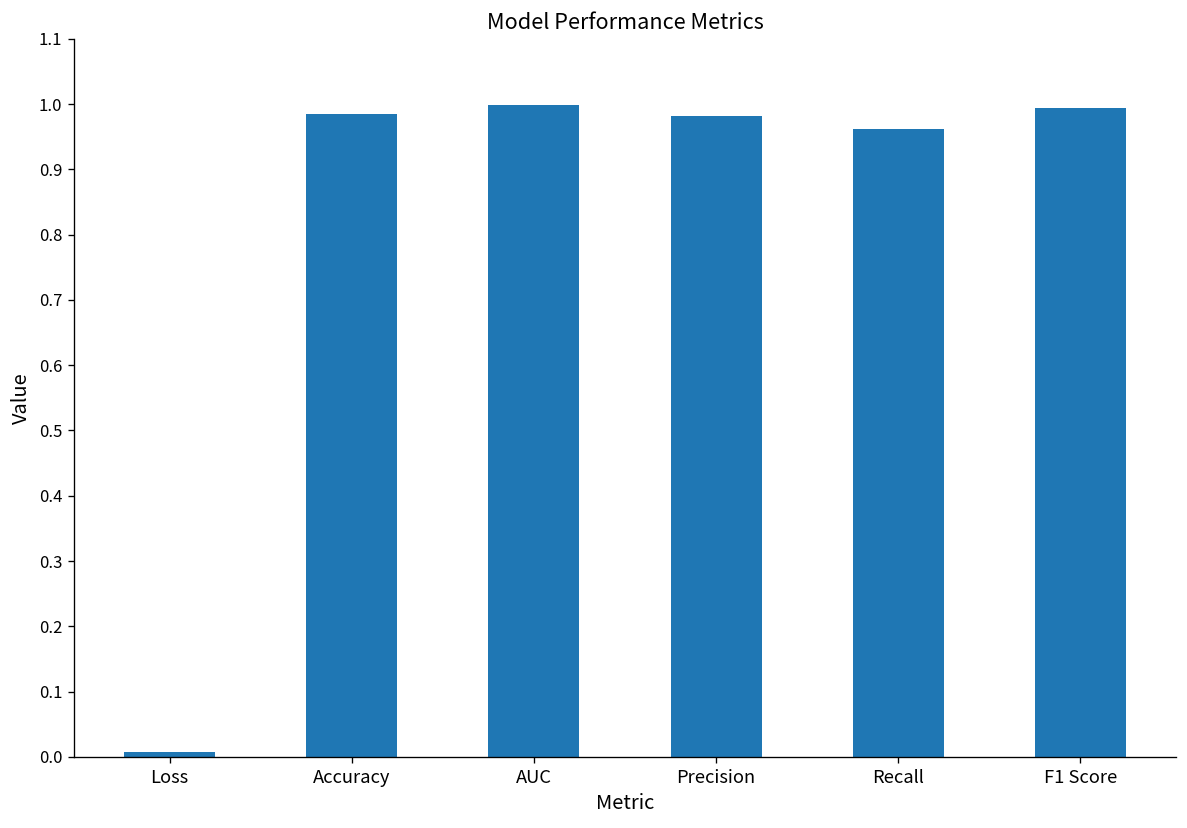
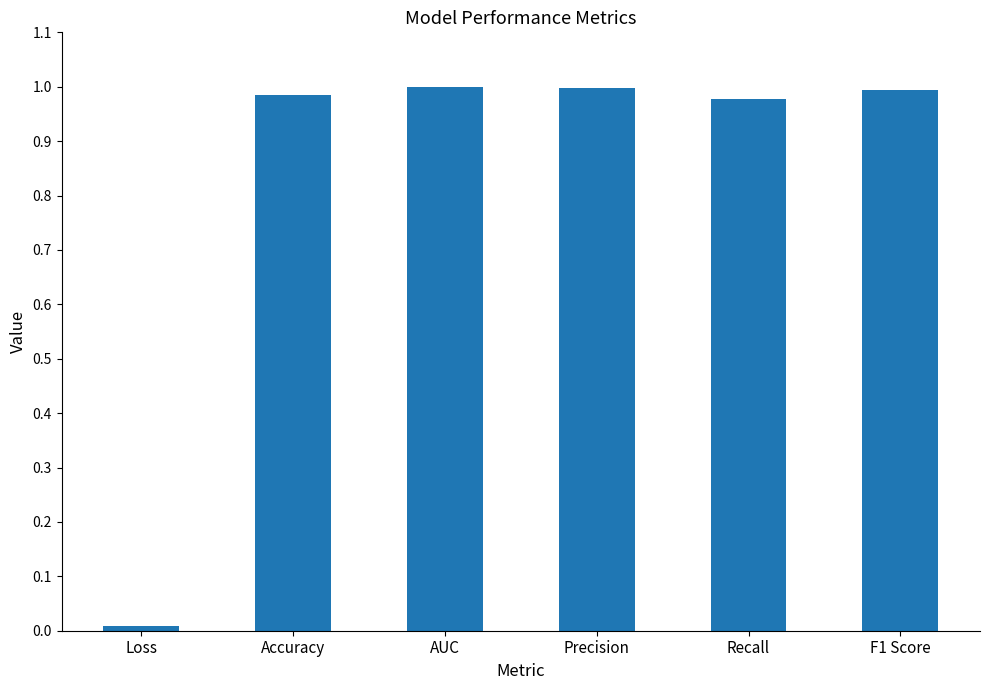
  {
    "Loss": 0.01,
    "Accuracy": 0.98,
    "AUC": 1.00,
-   "Precision": 0.98,
-   "Recall": 0.96,
+   "Precision": 1.00,
+   "Recall": 0.98,
    "F1 Score": 0.99
  }
